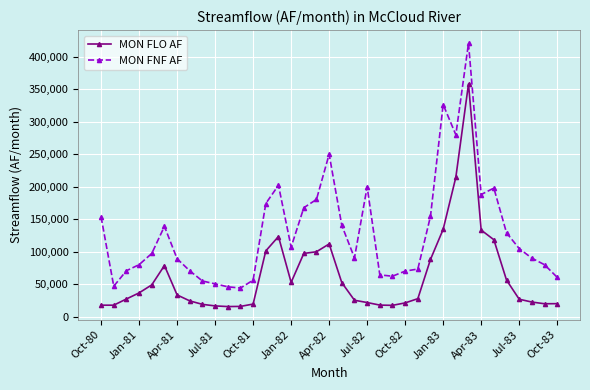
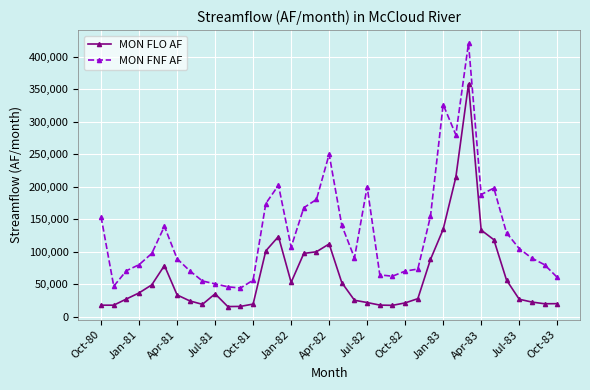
  {
    "MON FLO AF": {
      "Oct-80": "20,000",
      "Jan-81": "40,000",
      "Apr-81": "30,000",
-     "Jul-81": "20,000",
+     "Jul-81": "40,000",
      "Oct-81": "20,000",
      "Jan-82": "50,000",
      "Apr-82": "110,000",
      "Jul-82": "20,000",
      "Oct-82": "20,000",
      "Jan-83": "130,000",
      "Apr-83": "130,000",
      "Jul-83": "30,000",
      "Oct-83": "20,000"
    },
    "MON FNF AF": {
      "Oct-80": "150,000",
      "Jan-81": "80,000",
      "Apr-81": "90,000",
      "Jul-81": "50,000",
      "Oct-81": "60,000",
      "Jan-82": "110,000",
      "Apr-82": "250,000",
      "Jul-82": "200,000",
      "Oct-82": "70,000",
      "Jan-83": "330,000",
      "Apr-83": "190,000",
      "Jul-83": "110,000",
      "Oct-83": "60,000"
    }
  }
